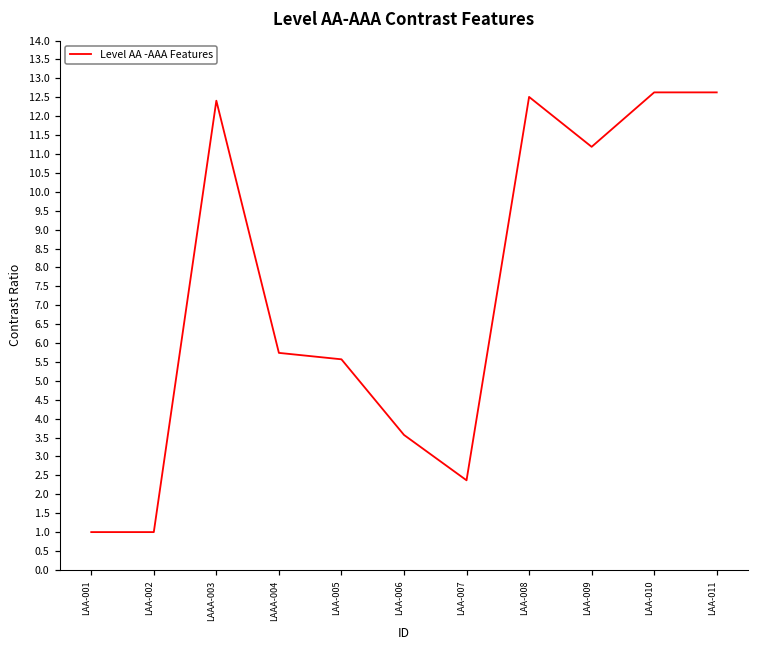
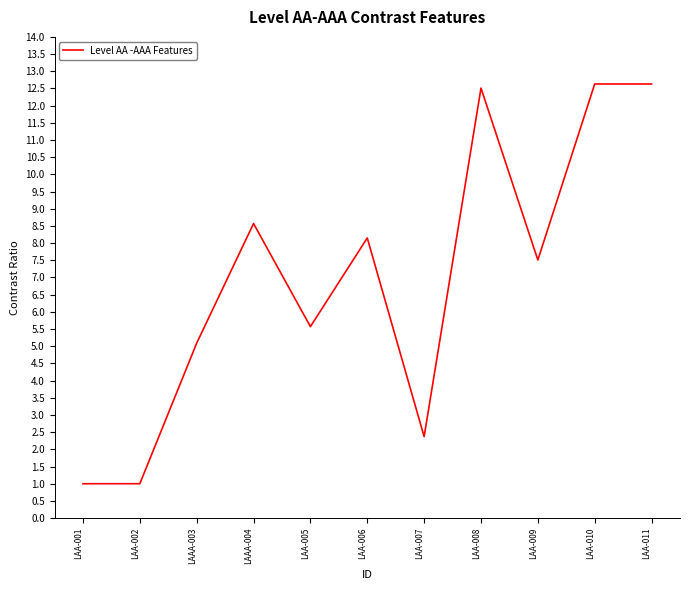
  {
    "LAA-001": 1.0,
    "LAA-002": 1.0,
-   "LAAA-003": 12.4,
-   "LAAA-004": 5.7,
+   "LAAA-003": 5.1,
+   "LAAA-004": 8.6,
    "LAA-005": 5.6,
-   "LAA-006": 3.6,
+   "LAA-006": 8.2,
    "LAA-007": 2.4,
    "LAA-008": 12.5,
-   "LAA-009": 11.2,
+   "LAA-009": 7.5,
    "LAA-010": 12.6,
    "LAA-011": 12.6
  }
